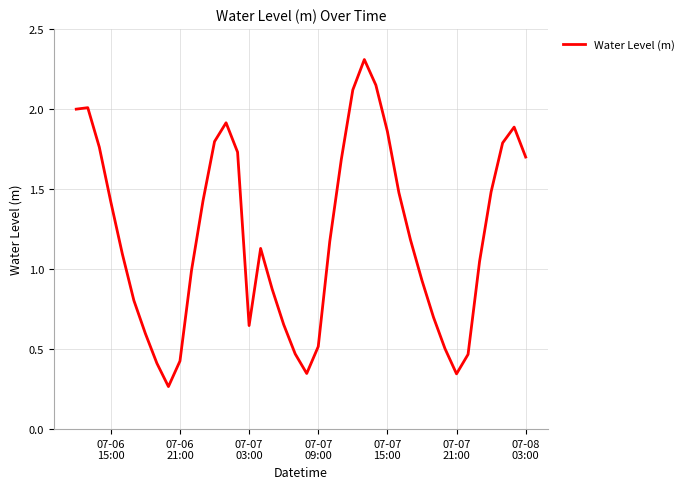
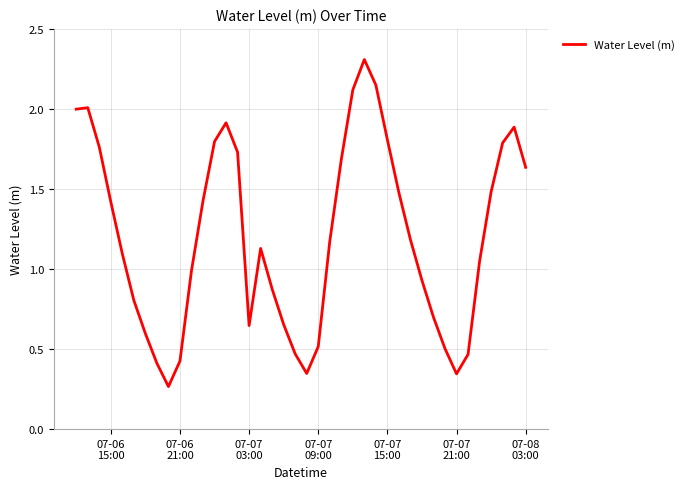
  {
    "07-06 15:00": 1.42,
    "07-06 21:00": 0.43,
    "07-07 03:00": 0.65,
    "07-07 09:00": 0.52,
-   "07-07 15:00": 1.86,
+   "07-07 15:00": 1.81,
    "07-07 21:00": 0.35,
-   "07-08 03:00": 1.70
+   "07-08 03:00": 1.64
  }
